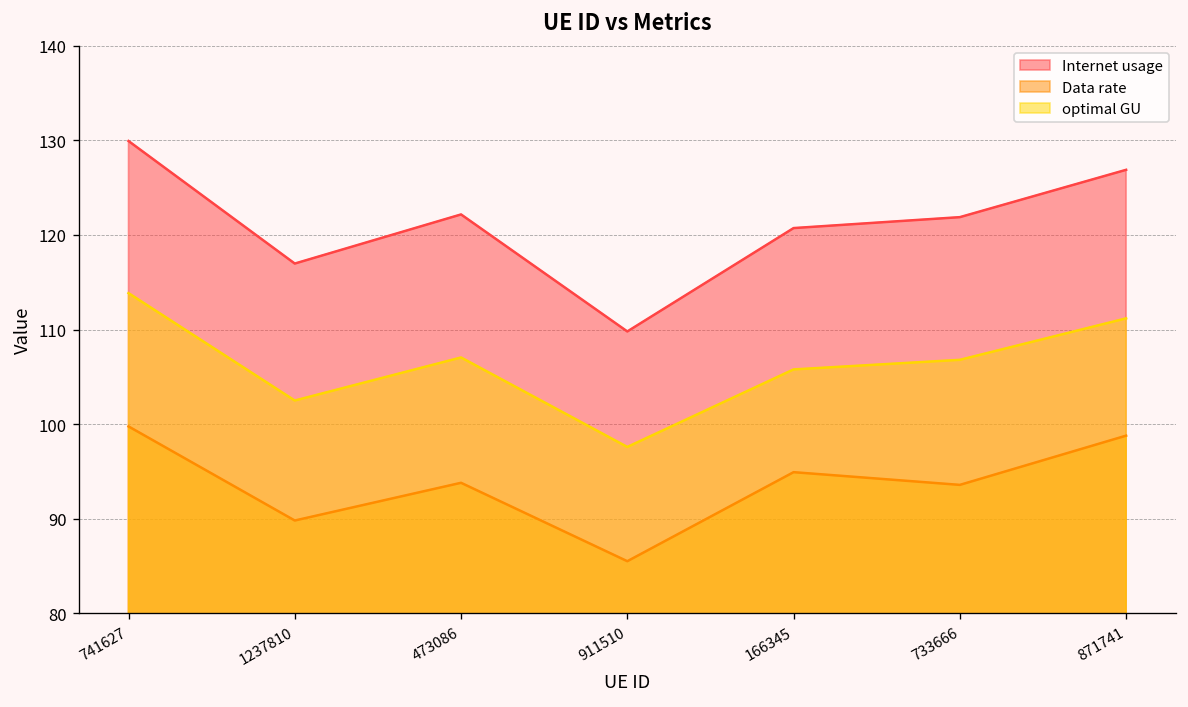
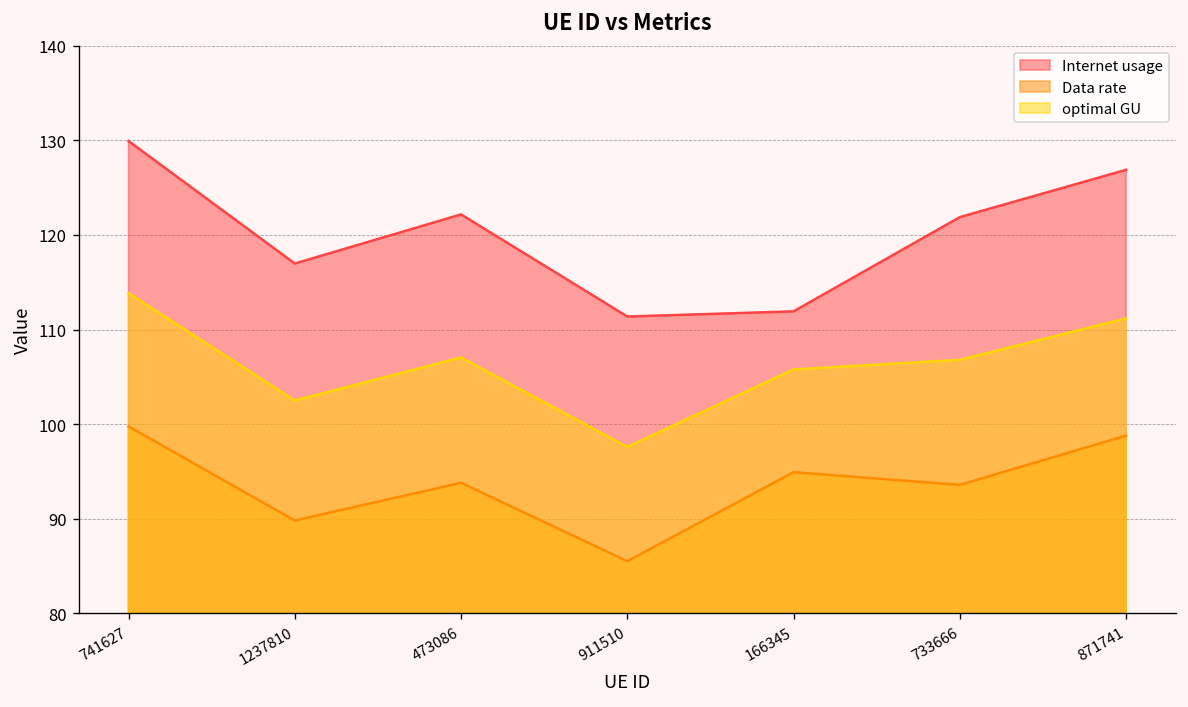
  {
    "Internet usage": {
      "741627": 130,
      "1237810": 117,
      "473086": 122,
-     "911510": 110,
-     "166345": 121,
+     "911510": 111,
+     "166345": 112,
      "733666": 122,
      "871741": 127
    }
  }
